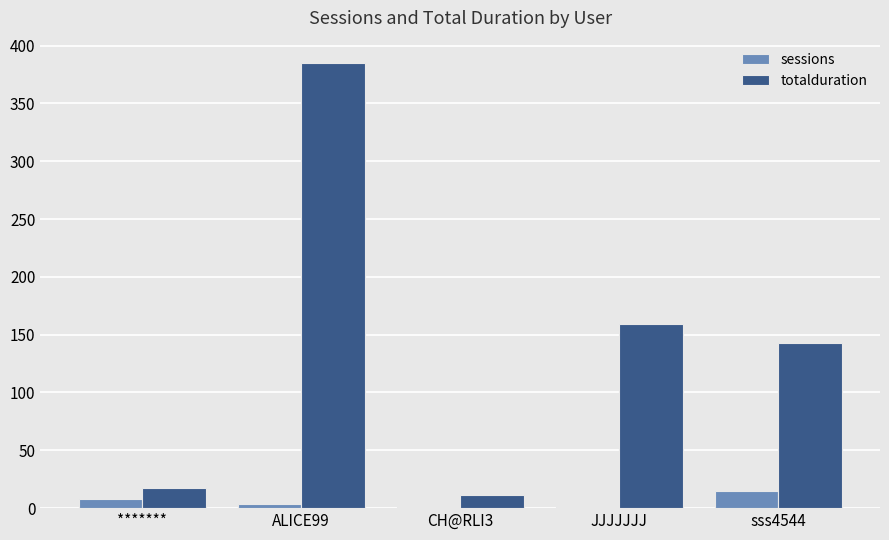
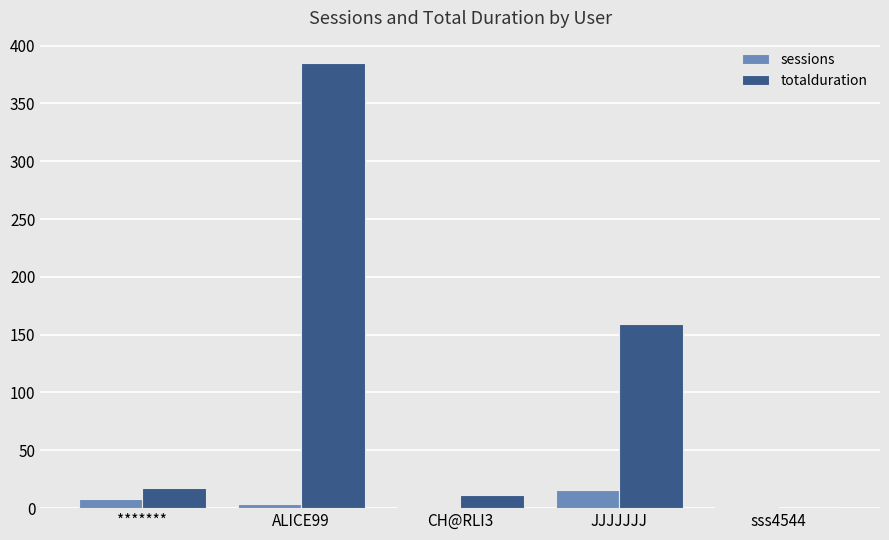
  {
    "sessions": {
      "*******": 8,
      "ALICE99": 4,
-     "JJJJJJJ": 1,
-     "sss4544": 15
+     "JJJJJJJ": 16,
+     "sss4544": 1
    },
    "totalduration": {
      "*******": 17,
      "ALICE99": 385,
      "CH@RLI3": 11,
      "JJJJJJJ": 159,
-     "sss4544": 143
+     "sss4544": 0
    }
  }
